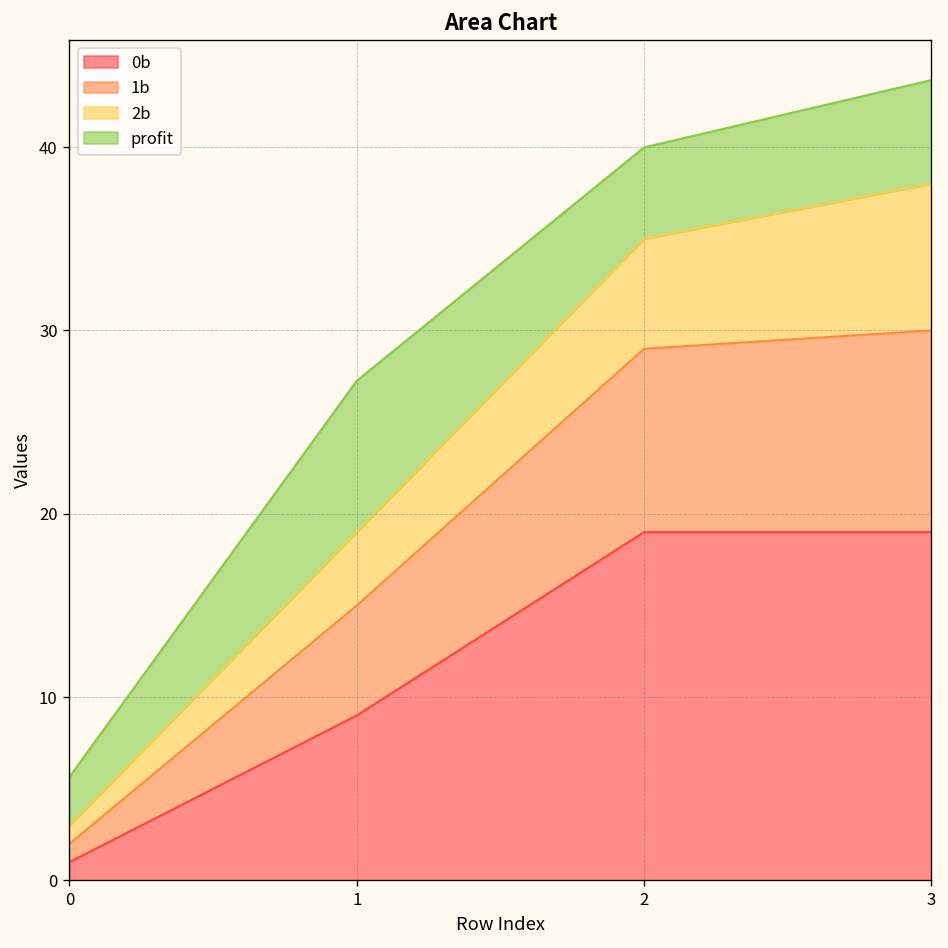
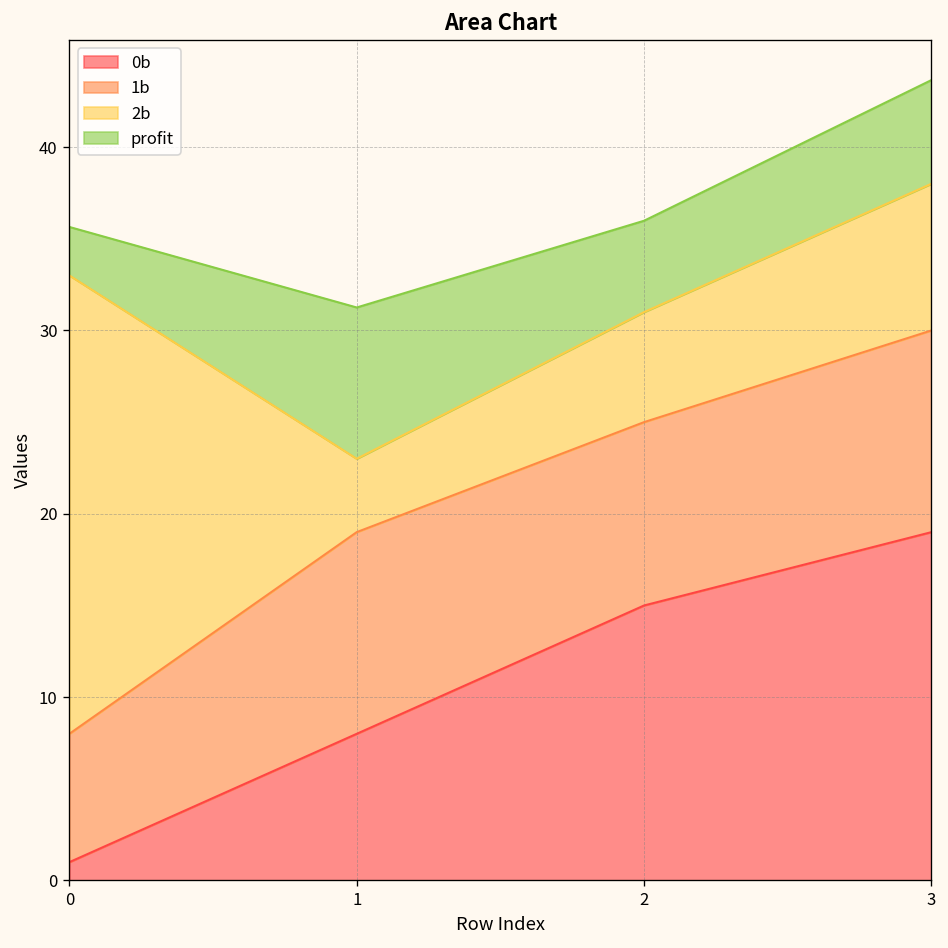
  {
    "0b": {
      "0": 1,
-     "1": 9,
-     "2": 19,
+     "1": 8,
+     "2": 15,
      "3": 19
    },
    "1b": {
-     "0": 1,
-     "1": 6,
+     "0": 7,
+     "1": 11,
      "2": 10,
      "3": 11
    },
    "2b": {
-     "0": 1,
+     "0": 25,
      "1": 4,
      "2": 6,
      "3": 8
    },
    "profit": {
      "0": 2.6,
      "1": 8.3,
      "2": 5,
      "3": 5.7
    }
  }
